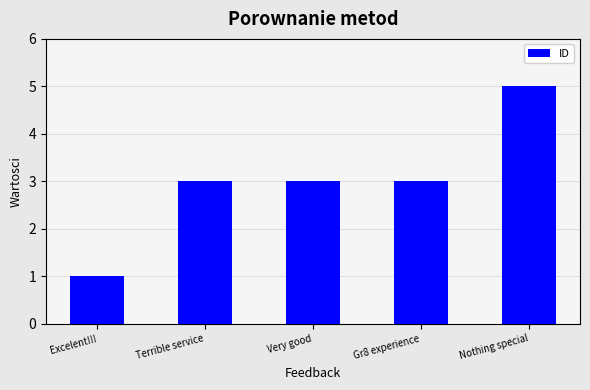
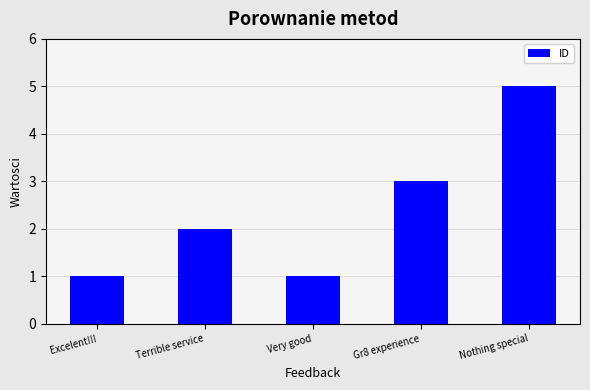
  {
    "Excelent!!!": 1,
-   "Terrible service": 3,
-   "Very good": 3,
+   "Terrible service": 2,
+   "Very good": 1,
    "Gr8 experience": 3,
    "Nothing special": 5
  }
